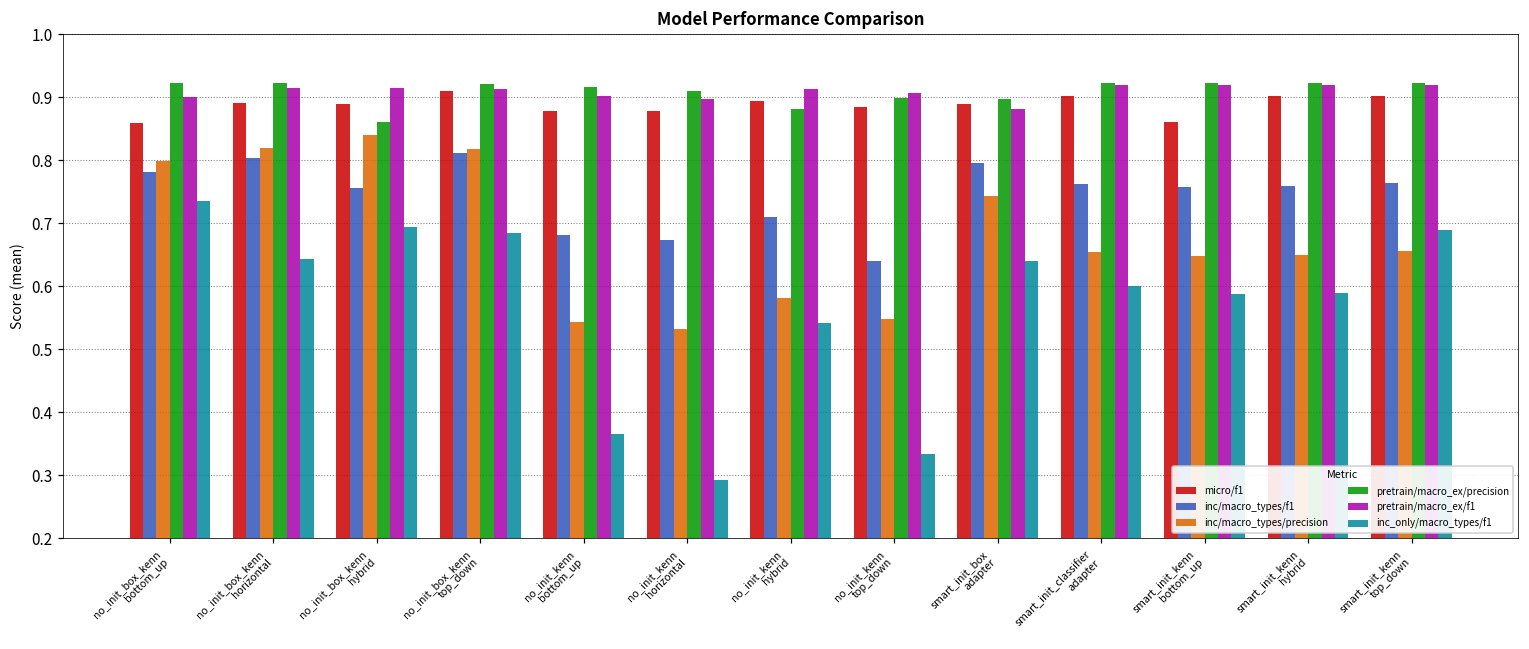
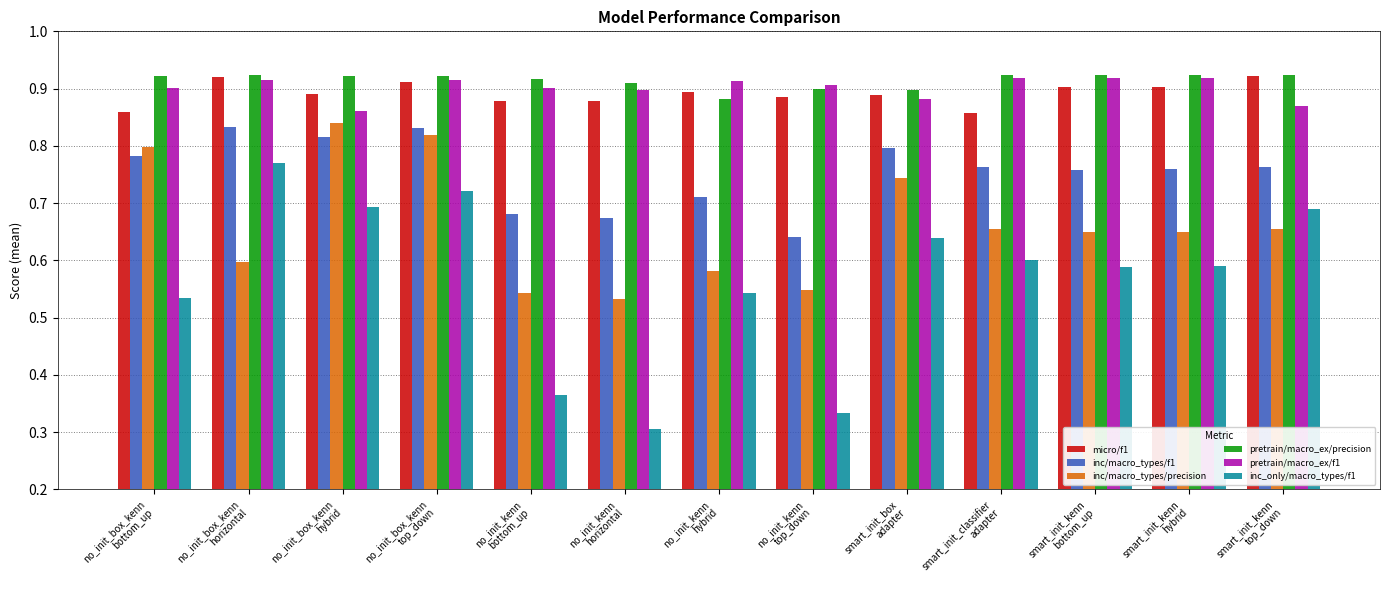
  {
    "micro/f1": {
      "no_init_box_kenn bottom_up": 0.86,
-     "no_init_box_kenn horizontal": 0.89,
+     "no_init_box_kenn horizontal": 0.92,
      "no_init_box_kenn hybrid": 0.89,
      "no_init_box_kenn top_down": 0.91,
      "no_init_kenn bottom_up": 0.88,
      "no_init_kenn horizontal": 0.88,
      "no_init_kenn hybrid": 0.89,
      "no_init_kenn top_down": 0.89,
      "smart_init_box adapter": 0.89,
-     "smart_init_classifier adapter": 0.90,
-     "smart_init_kenn bottom_up": 0.86,
+     "smart_init_classifier adapter": 0.86,
+     "smart_init_kenn bottom_up": 0.90,
      "smart_init_kenn hybrid": 0.90,
-     "smart_init_kenn top_down": 0.90
+     "smart_init_kenn top_down": 0.92
    },
    "inc/macro_types/f1": {
      "no_init_box_kenn bottom_up": 0.78,
-     "no_init_box_kenn horizontal": 0.80,
-     "no_init_box_kenn hybrid": 0.76,
-     "no_init_box_kenn top_down": 0.81,
+     "no_init_box_kenn horizontal": 0.83,
+     "no_init_box_kenn hybrid": 0.82,
+     "no_init_box_kenn top_down": 0.83,
      "no_init_kenn bottom_up": 0.68,
      "no_init_kenn horizontal": 0.67,
      "no_init_kenn hybrid": 0.71,
      "no_init_kenn top_down": 0.64,
      "smart_init_box adapter": 0.80,
      "smart_init_classifier adapter": 0.76,
      "smart_init_kenn bottom_up": 0.76,
      "smart_init_kenn hybrid": 0.76,
      "smart_init_kenn top_down": 0.76
    },
    "inc/macro_types/precision": {
      "no_init_box_kenn bottom_up": 0.80,
-     "no_init_box_kenn horizontal": 0.82,
+     "no_init_box_kenn horizontal": 0.60,
      "no_init_box_kenn hybrid": 0.84,
      "no_init_box_kenn top_down": 0.82,
      "no_init_kenn bottom_up": 0.54,
      "no_init_kenn horizontal": 0.53,
      "no_init_kenn hybrid": 0.58,
      "no_init_kenn top_down": 0.55,
      "smart_init_box adapter": 0.74,
      "smart_init_classifier adapter": 0.65,
      "smart_init_kenn bottom_up": 0.65,
      "smart_init_kenn hybrid": 0.65,
      "smart_init_kenn top_down": 0.66
    },
    "pretrain/macro_ex/precision": {
      "no_init_box_kenn bottom_up": 0.92,
      "no_init_box_kenn horizontal": 0.92,
-     "no_init_box_kenn hybrid": 0.86,
+     "no_init_box_kenn hybrid": 0.92,
      "no_init_box_kenn top_down": 0.92,
      "no_init_kenn bottom_up": 0.92,
      "no_init_kenn horizontal": 0.91,
      "no_init_kenn hybrid": 0.88,
      "no_init_kenn top_down": 0.90,
      "smart_init_box adapter": 0.90,
      "smart_init_classifier adapter": 0.92,
      "smart_init_kenn bottom_up": 0.92,
      "smart_init_kenn hybrid": 0.92,
      "smart_init_kenn top_down": 0.92
    },
    "pretrain/macro_ex/f1": {
      "no_init_box_kenn bottom_up": 0.90,
      "no_init_box_kenn horizontal": 0.91,
-     "no_init_box_kenn hybrid": 0.91,
+     "no_init_box_kenn hybrid": 0.86,
      "no_init_box_kenn top_down": 0.91,
      "no_init_kenn bottom_up": 0.90,
      "no_init_kenn horizontal": 0.90,
      "no_init_kenn hybrid": 0.91,
      "no_init_kenn top_down": 0.91,
      "smart_init_box adapter": 0.88,
      "smart_init_classifier adapter": 0.92,
      "smart_init_kenn bottom_up": 0.92,
      "smart_init_kenn hybrid": 0.92,
-     "smart_init_kenn top_down": 0.92
+     "smart_init_kenn top_down": 0.87
    },
    "inc_only/macro_types/f1": {
-     "no_init_box_kenn bottom_up": 0.74,
-     "no_init_box_kenn horizontal": 0.64,
+     "no_init_box_kenn bottom_up": 0.53,
+     "no_init_box_kenn horizontal": 0.77,
      "no_init_box_kenn hybrid": 0.69,
-     "no_init_box_kenn top_down": 0.68,
+     "no_init_box_kenn top_down": 0.72,
      "no_init_kenn bottom_up": 0.37,
-     "no_init_kenn horizontal": 0.29,
+     "no_init_kenn horizontal": 0.31,
      "no_init_kenn hybrid": 0.54,
      "no_init_kenn top_down": 0.33,
      "smart_init_box adapter": 0.64,
      "smart_init_classifier adapter": 0.60,
      "smart_init_kenn bottom_up": 0.59,
      "smart_init_kenn hybrid": 0.59,
      "smart_init_kenn top_down": 0.69
    }
  }
